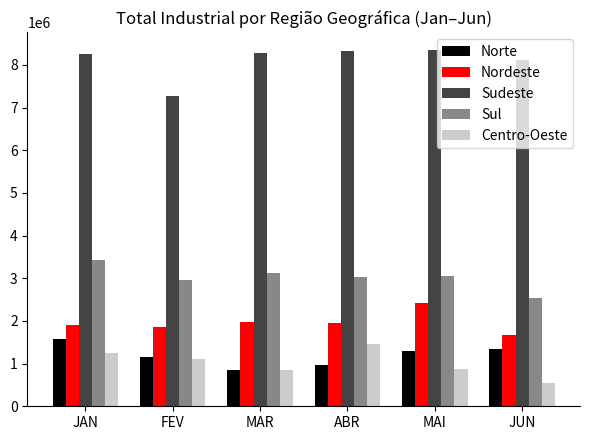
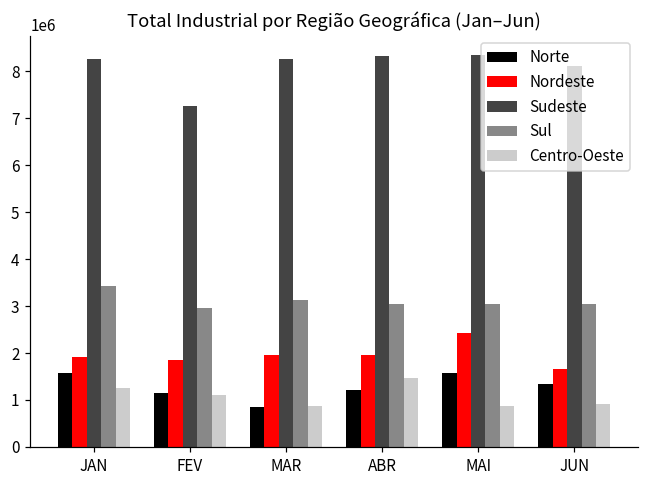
  {
    "Norte": {
      "JAN": 1600000,
      "FEV": 1200000,
      "MAR": 900000,
-     "ABR": 1000000,
-     "MAI": 1300000,
+     "ABR": 1200000,
+     "MAI": 1600000,
      "JUN": 1300000
    },
    "Nordeste": {
      "JAN": 1900000,
      "FEV": 1800000,
      "MAR": 2000000,
      "ABR": 2000000,
      "MAI": 2400000,
      "JUN": 1700000
    },
    "Sudeste": {
      "JAN": 8300000,
      "FEV": 7300000,
      "MAR": 8300000,
      "ABR": 8300000,
      "MAI": 8300000
    },
    "Sul": {
      "JAN": 3400000,
      "FEV": 3000000,
      "MAR": 3100000,
      "ABR": 3000000,
      "MAI": 3000000,
-     "JUN": 2500000
+     "JUN": 3000000
    },
    "Centro-Oeste": {
      "JAN": 1300000,
      "FEV": 1100000,
      "MAR": 900000,
      "ABR": 1500000,
      "MAI": 900000,
-     "JUN": 500000
+     "JUN": 900000
    }
  }
